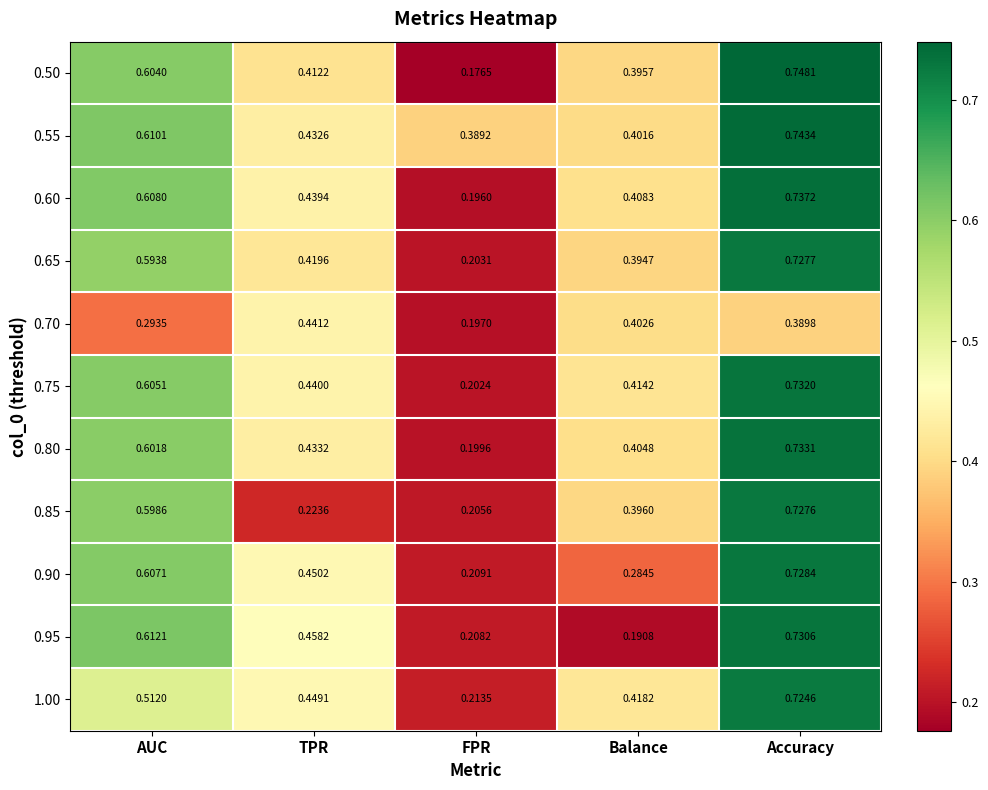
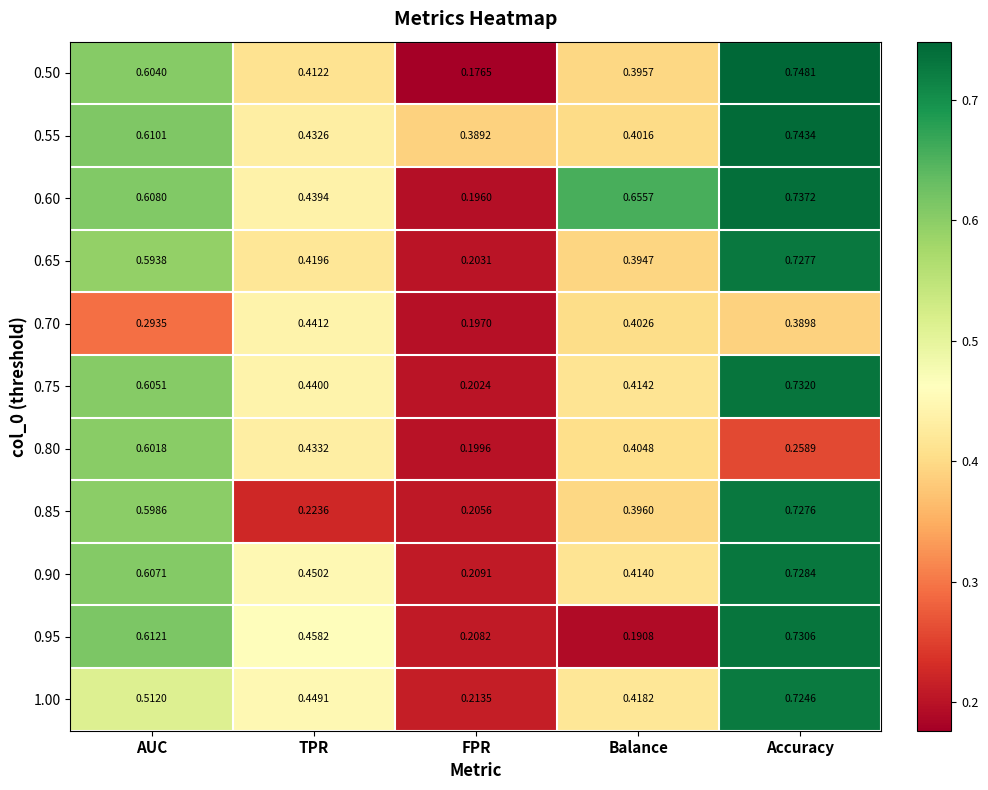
  {
    "0.50": {
      "AUC": 0.6040,
      "TPR": 0.4122,
      "FPR": 0.1765,
      "Balance": 0.3957,
      "Accuracy": 0.7481
    },
    "0.55": {
      "AUC": 0.6101,
      "TPR": 0.4326,
      "FPR": 0.3892,
      "Balance": 0.4016,
      "Accuracy": 0.7434
    },
    "0.60": {
      "AUC": 0.6080,
      "TPR": 0.4394,
      "FPR": 0.1960,
-     "Balance": 0.4083,
+     "Balance": 0.6557,
      "Accuracy": 0.7372
    },
    "0.65": {
      "AUC": 0.5938,
      "TPR": 0.4196,
      "FPR": 0.2031,
      "Balance": 0.3947,
      "Accuracy": 0.7277
    },
    "0.70": {
      "AUC": 0.2935,
      "TPR": 0.4412,
      "FPR": 0.1970,
      "Balance": 0.4026,
      "Accuracy": 0.3898
    },
    "0.75": {
      "AUC": 0.6051,
      "TPR": 0.4400,
      "FPR": 0.2024,
      "Balance": 0.4142,
      "Accuracy": 0.7320
    },
    "0.80": {
      "AUC": 0.6018,
      "TPR": 0.4332,
      "FPR": 0.1996,
      "Balance": 0.4048,
-     "Accuracy": 0.7331
+     "Accuracy": 0.2589
    },
    "0.85": {
      "AUC": 0.5986,
      "TPR": 0.2236,
      "FPR": 0.2056,
      "Balance": 0.3960,
      "Accuracy": 0.7276
    },
    "0.90": {
      "AUC": 0.6071,
      "TPR": 0.4502,
      "FPR": 0.2091,
-     "Balance": 0.2845,
+     "Balance": 0.4140,
      "Accuracy": 0.7284
    },
    "0.95": {
      "AUC": 0.6121,
      "TPR": 0.4582,
      "FPR": 0.2082,
      "Balance": 0.1908,
      "Accuracy": 0.7306
    },
    "1.00": {
      "AUC": 0.5120,
      "TPR": 0.4491,
      "FPR": 0.2135,
      "Balance": 0.4182,
      "Accuracy": 0.7246
    }
  }
